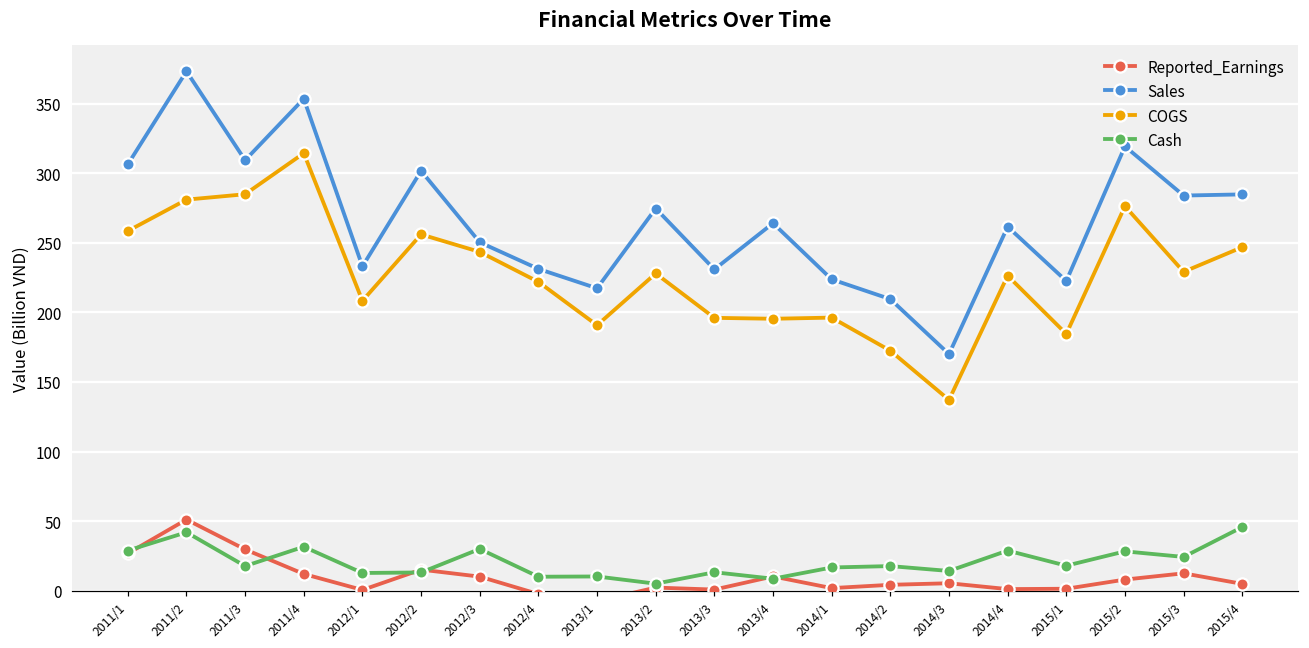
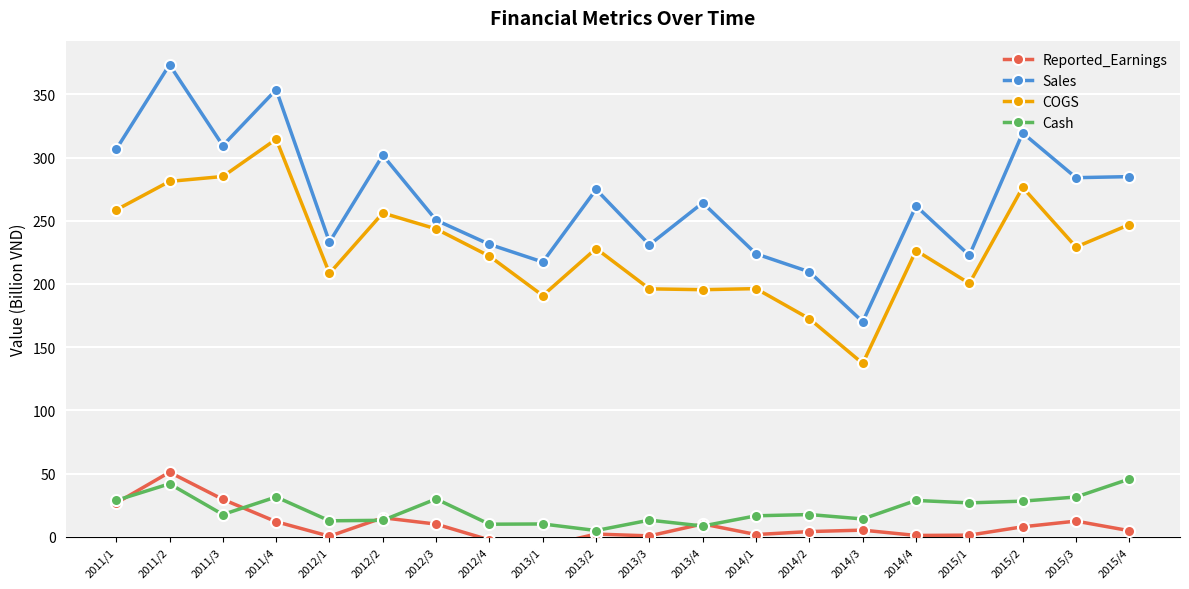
  {
    "Reported_Earnings": {
      "2011/1": 27,
      "2011/2": 51,
      "2011/3": 30,
      "2011/4": 12,
      "2012/1": 0,
      "2012/2": 15,
      "2012/3": 10,
      "2013/2": 2,
      "2013/3": 1,
      "2014/1": 2,
      "2014/2": 4,
      "2014/3": 5,
      "2014/4": 1,
      "2015/1": 1,
      "2015/2": 8,
      "2015/3": 12,
      "2015/4": 5
    },
    "Sales": {
      "2011/1": 306,
      "2011/2": 373,
      "2011/3": 309,
      "2011/4": 354,
      "2012/1": 233,
      "2012/2": 302,
      "2012/3": 250,
      "2012/4": 231,
      "2013/1": 217,
      "2013/2": 275,
      "2013/3": 231,
      "2013/4": 264,
      "2014/1": 224,
      "2014/2": 210,
      "2014/3": 170,
      "2014/4": 262,
      "2015/1": 223,
      "2015/2": 319,
      "2015/3": 284,
      "2015/4": 285
    },
    "COGS": {
      "2011/1": 259,
      "2011/2": 281,
      "2011/3": 285,
      "2011/4": 314,
      "2012/1": 208,
      "2012/2": 256,
      "2012/3": 244,
      "2012/4": 222,
      "2013/1": 191,
      "2013/2": 228,
      "2013/3": 196,
      "2013/4": 195,
      "2014/1": 196,
      "2014/2": 172,
      "2014/3": 137,
      "2014/4": 226,
-     "2015/1": 185,
+     "2015/1": 200,
      "2015/2": 276,
      "2015/3": 229,
      "2015/4": 247
    },
    "Cash": {
      "2011/1": 29,
      "2011/2": 42,
      "2011/3": 18,
      "2011/4": 32,
      "2012/1": 13,
      "2012/2": 13,
      "2012/3": 30,
      "2012/4": 10,
      "2013/1": 10,
      "2013/2": 5,
      "2013/3": 13,
      "2014/1": 17,
      "2014/2": 18,
      "2014/3": 14,
      "2014/4": 29,
-     "2015/1": 18,
+     "2015/1": 27,
      "2015/2": 28,
-     "2015/3": 24,
+     "2015/3": 32,
      "2015/4": 46
    }
  }
